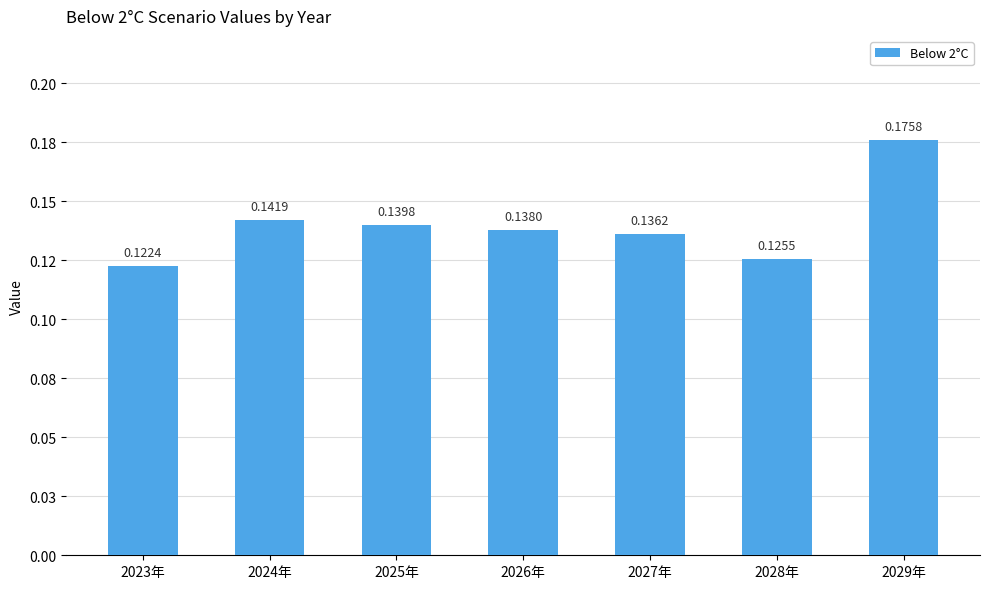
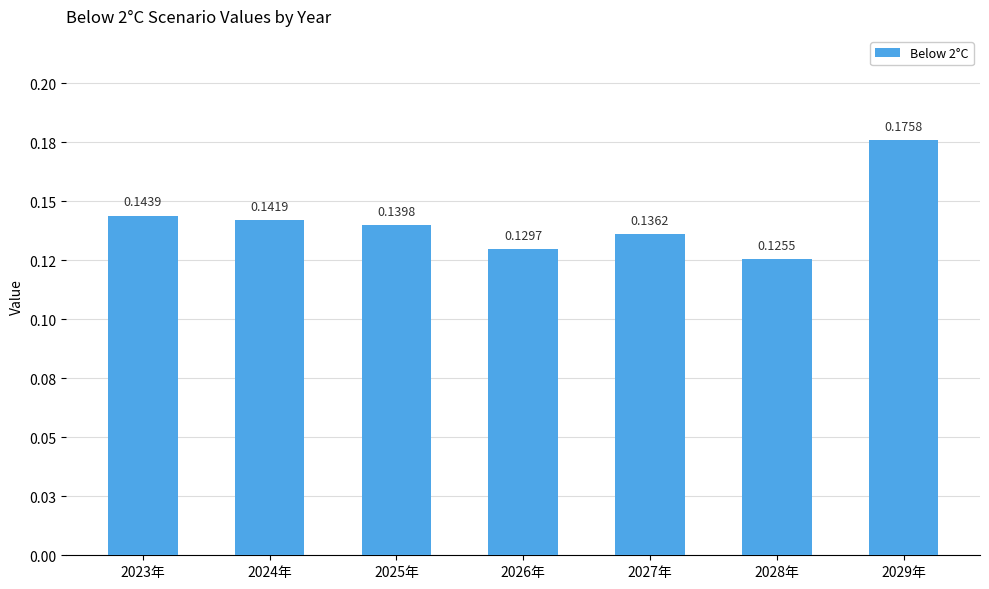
  {
-   "2023年": 0.1224,
+   "2023年": 0.1439,
    "2024年": 0.1419,
    "2025年": 0.1398,
-   "2026年": 0.1380,
+   "2026年": 0.1297,
    "2027年": 0.1362,
    "2028年": 0.1255,
    "2029年": 0.1758
  }
